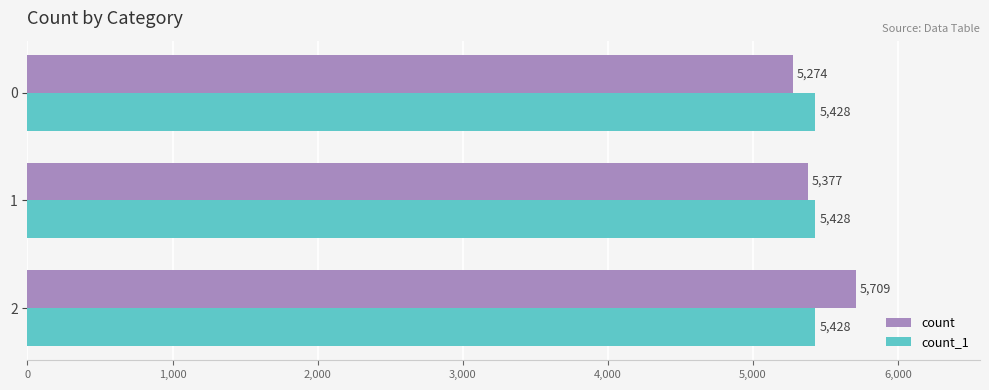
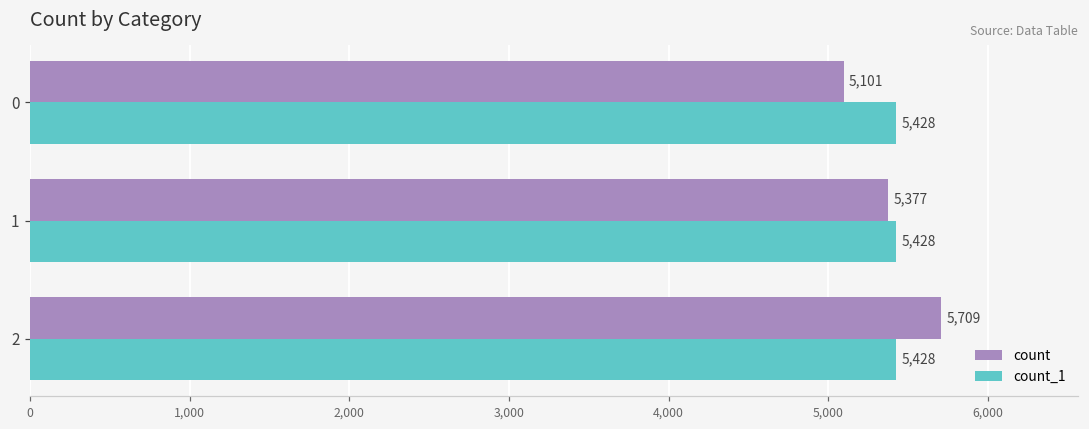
  {
    "count": {
-     "0": "5,274",
+     "0": "5,101",
      "1": "5,377",
      "2": "5,709"
    },
    "count_1": {
      "0": "5,428",
      "1": "5,428",
      "2": "5,428"
    }
  }
